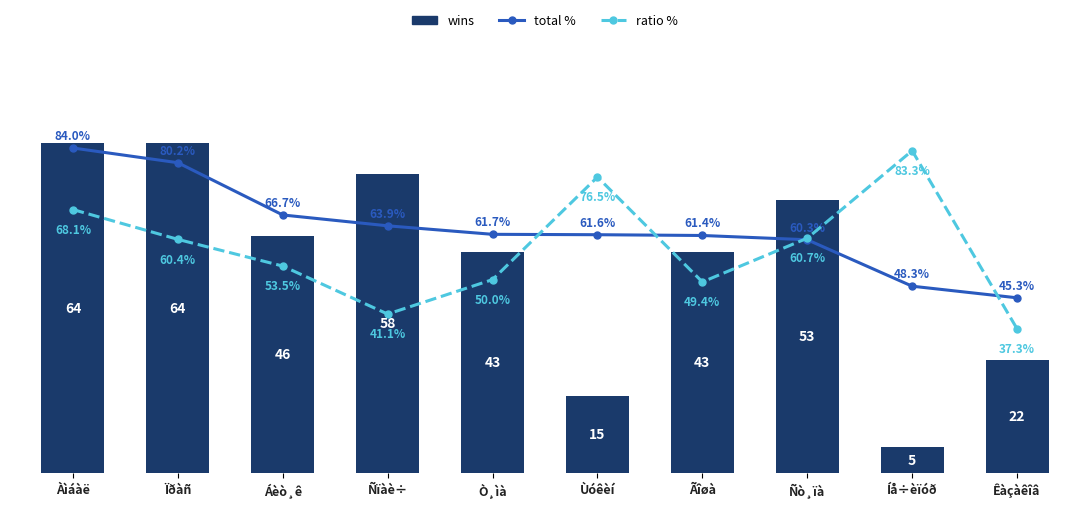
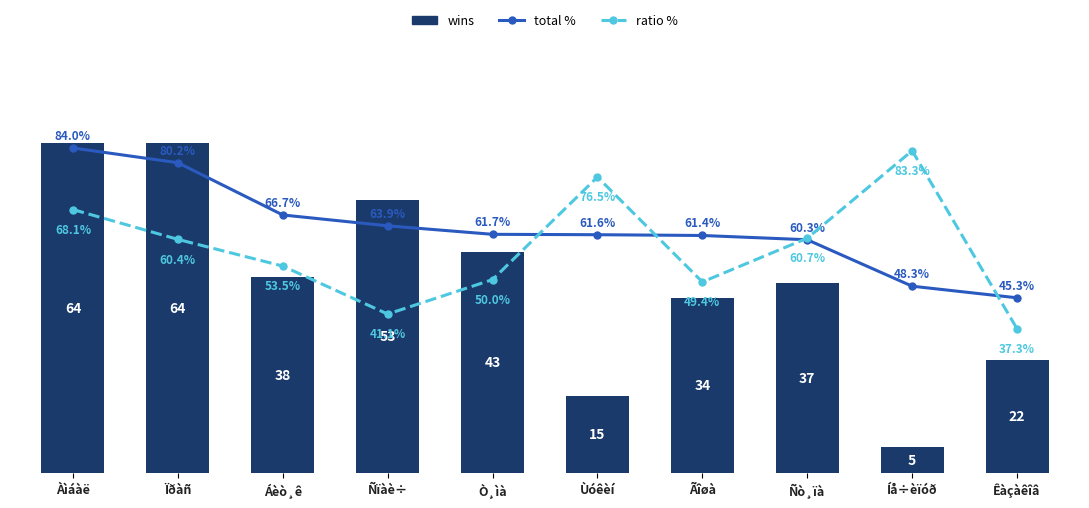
  {
    "wins": {
      "Àìáàë": "64",
      "Ïðàñ": "64",
-     "Áèò¸ê": "46",
-     "Ñïàè÷": "58",
+     "Áèò¸ê": "38",
+     "Ñïàè÷": "53",
      "Ò¸ìà": "43",
      "Ùóêèí": "15",
-     "Ãîøà": "43",
-     "Ñò¸ïà": "53",
+     "Ãîøà": "34",
+     "Ñò¸ïà": "37",
      "Íå÷èïóð": "5",
      "Êàçàêîâ": "22"
    },
    "total %": {
      "Àìáàë": "84.0%",
      "Ïðàñ": "80.2%",
      "Áèò¸ê": "66.7%",
      "Ñïàè÷": "63.9%",
      "Ò¸ìà": "61.7%",
      "Ùóêèí": "61.6%",
      "Ãîøà": "61.4%",
      "Íå÷èïóð": "48.3%",
      "Êàçàêîâ": "45.3%"
    },
    "ratio %": {
      "Àìáàë": "68.1%",
      "Ïðàñ": "60.4%",
      "Áèò¸ê": "53.5%",
      "Ò¸ìà": "50.0%",
      "Ùóêèí": "76.5%",
      "Ãîøà": "49.4%",
      "Íå÷èïóð": "83.3%",
      "Êàçàêîâ": "37.3%"
    }
  }
